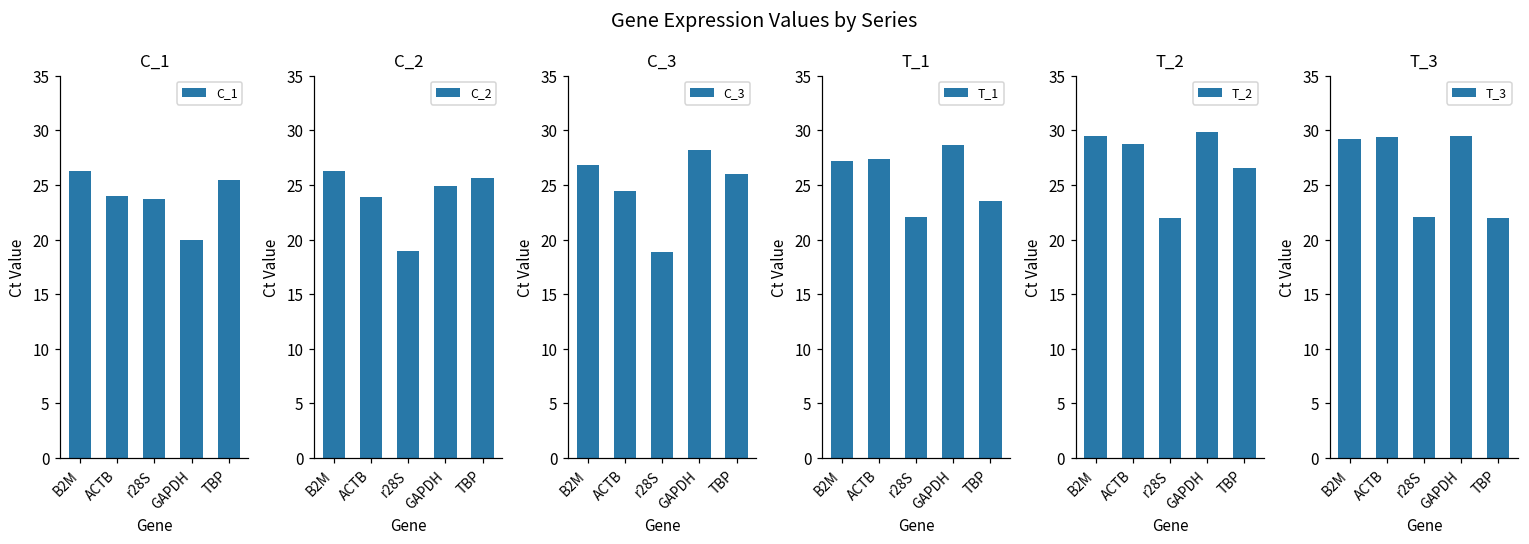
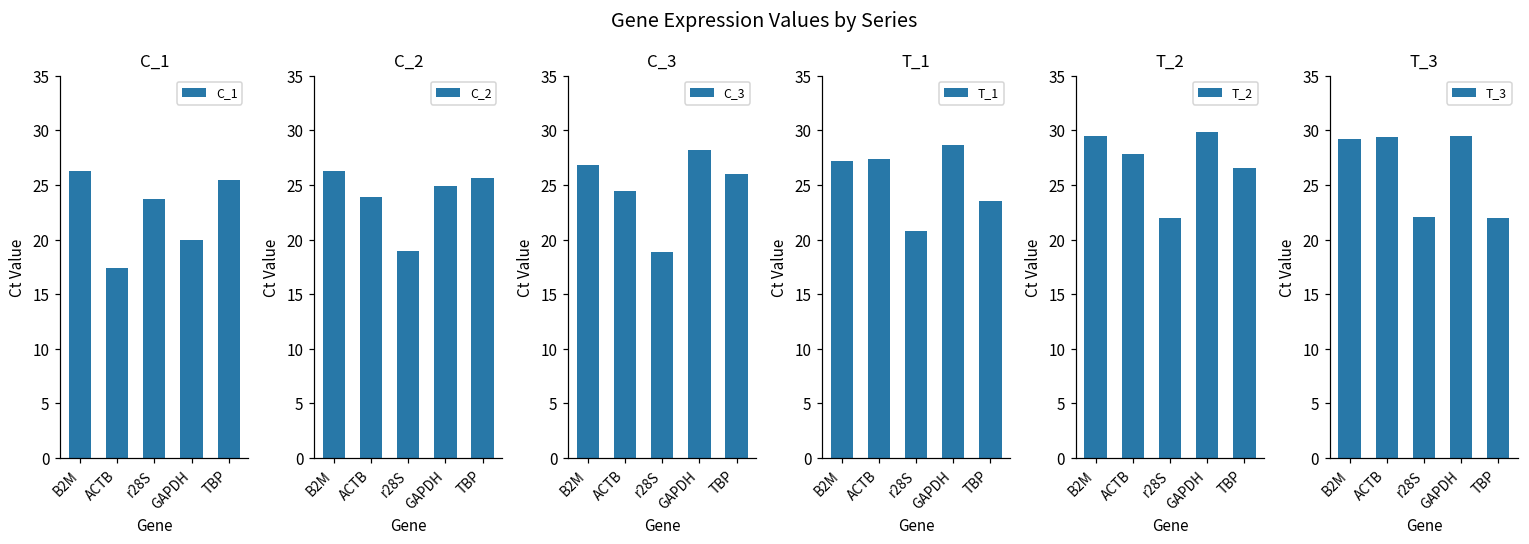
  {
    "C_1": {
      "B2M": 26,
-     "ACTB": 24,
+     "ACTB": 17,
      "r28S": 24,
      "GAPDH": 20,
      "TBP": 25
    },
    "C_2": {
      "B2M": 26,
      "ACTB": 24,
      "r28S": 19,
      "GAPDH": 25,
      "TBP": 26
    },
    "C_3": {
      "B2M": 27,
      "ACTB": 24,
      "r28S": 19,
      "GAPDH": 28,
      "TBP": 26
    },
    "T_1": {
      "B2M": 27,
      "ACTB": 27,
-     "r28S": 22,
+     "r28S": 21,
      "GAPDH": 29,
      "TBP": 24
    },
    "T_2": {
      "B2M": 29,
-     "ACTB": 29,
+     "ACTB": 28,
      "r28S": 22,
      "GAPDH": 30,
      "TBP": 27
    },
    "T_3": {
      "B2M": 29,
      "ACTB": 29,
      "r28S": 22,
      "GAPDH": 29,
      "TBP": 22
    }
  }
